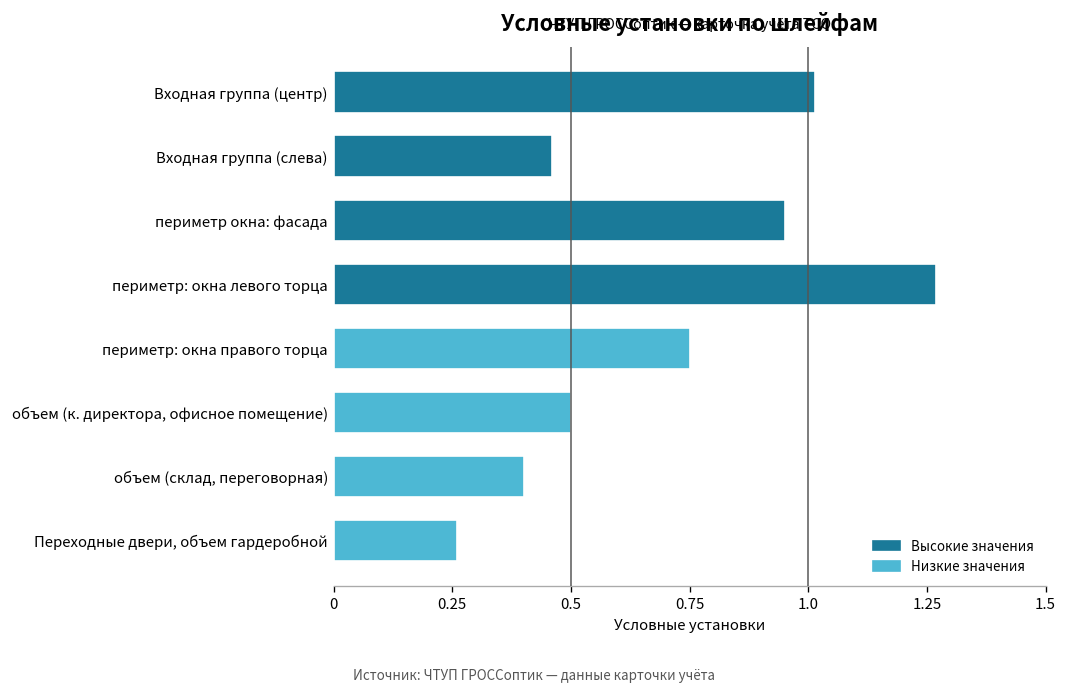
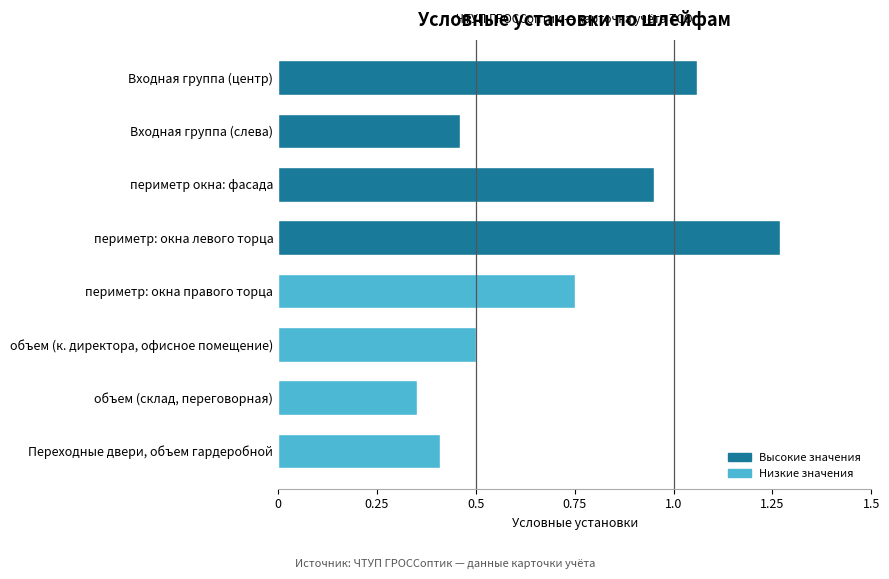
  {
-   "Входная группа (центр)": 1.01,
+   "Входная группа (центр)": 1.06,
    "Входная группа (слева)": 0.46,
    "периметр окна: фасада": 0.95,
    "периметр: окна левого торца": 1.27,
    "периметр: окна правого торца": 0.75,
    "объем (к. директора, офисное помещение)": 0.50,
-   "объем (склад, переговорная)": 0.40,
-   "Переходные двери, объем гардеробной": 0.26
+   "объем (склад, переговорная)": 0.35,
+   "Переходные двери, объем гардеробной": 0.41
  }
